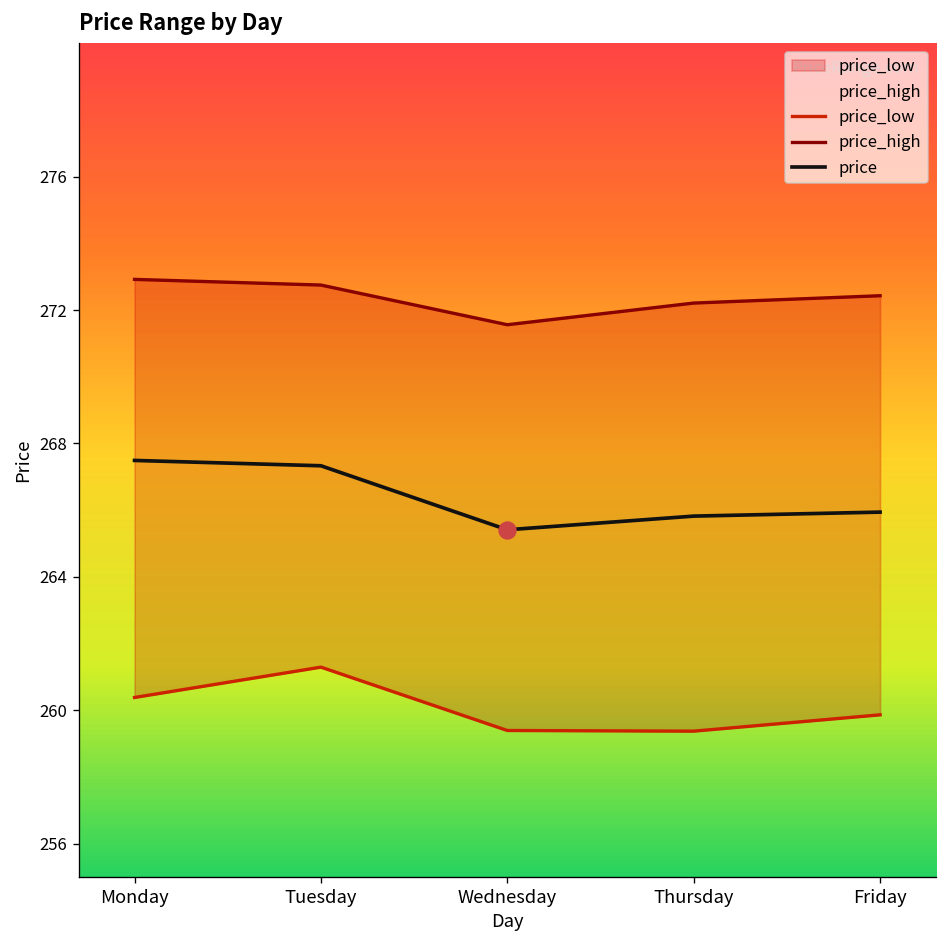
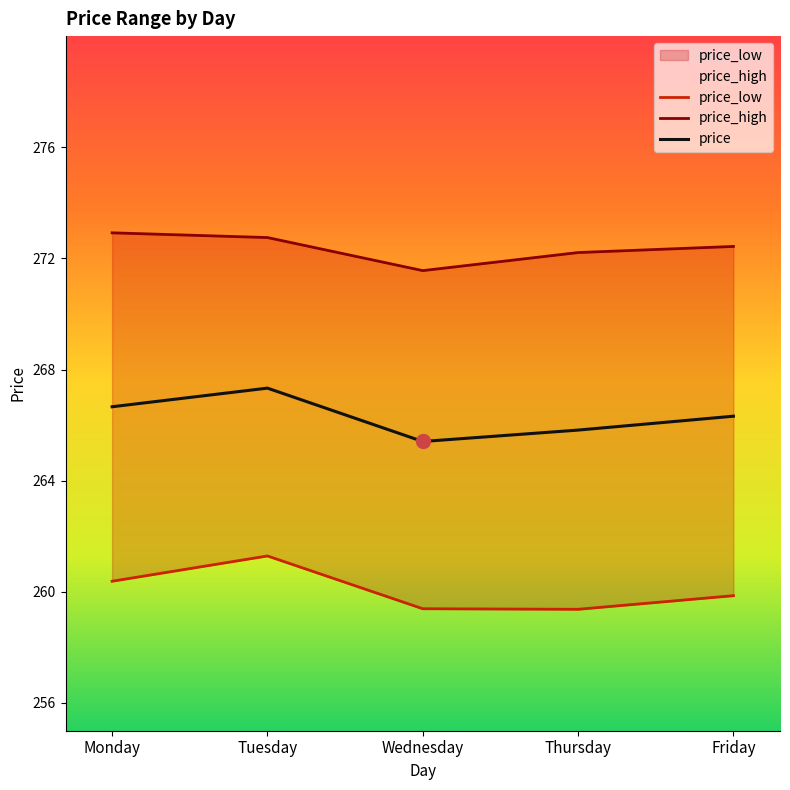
  {
    "price": {
-     "Monday": 267.5,
+     "Monday": 266.7,
      "Tuesday": 267.3,
      "Thursday": 265.8,
-     "Friday": 265.9
+     "Friday": 266.3
    }
  }
